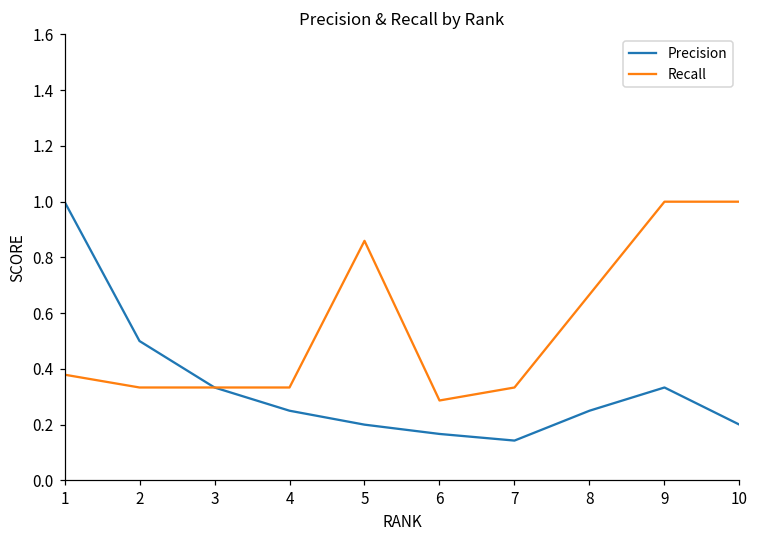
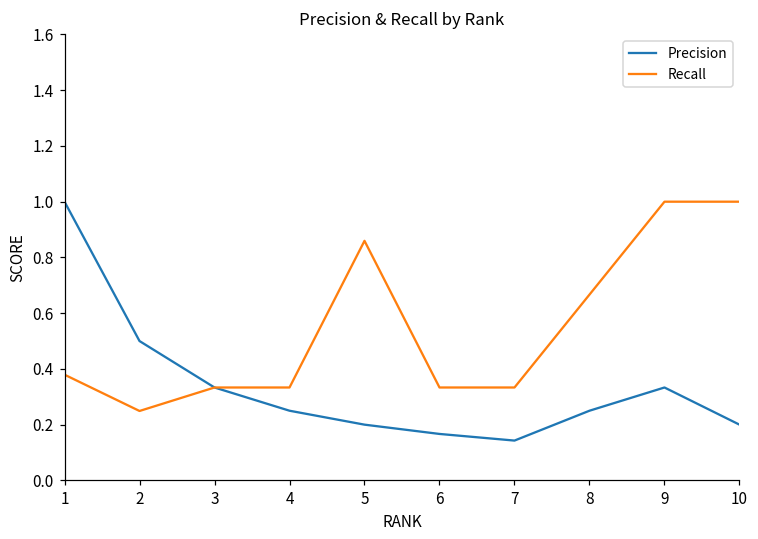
  {
    "Precision": {
      "1": 1.00,
      "2": 0.50,
      "4": 0.25,
      "5": 0.20,
      "6": 0.17,
      "7": 0.14,
      "8": 0.25,
      "9": 0.33,
      "10": 0.20
    },
    "Recall": {
      "1": 0.38,
-     "2": 0.33,
+     "2": 0.25,
      "4": 0.33,
      "5": 0.86,
-     "6": 0.29,
+     "6": 0.33,
      "7": 0.33,
      "8": 0.67,
      "9": 1.00,
      "10": 1.00
    }
  }
